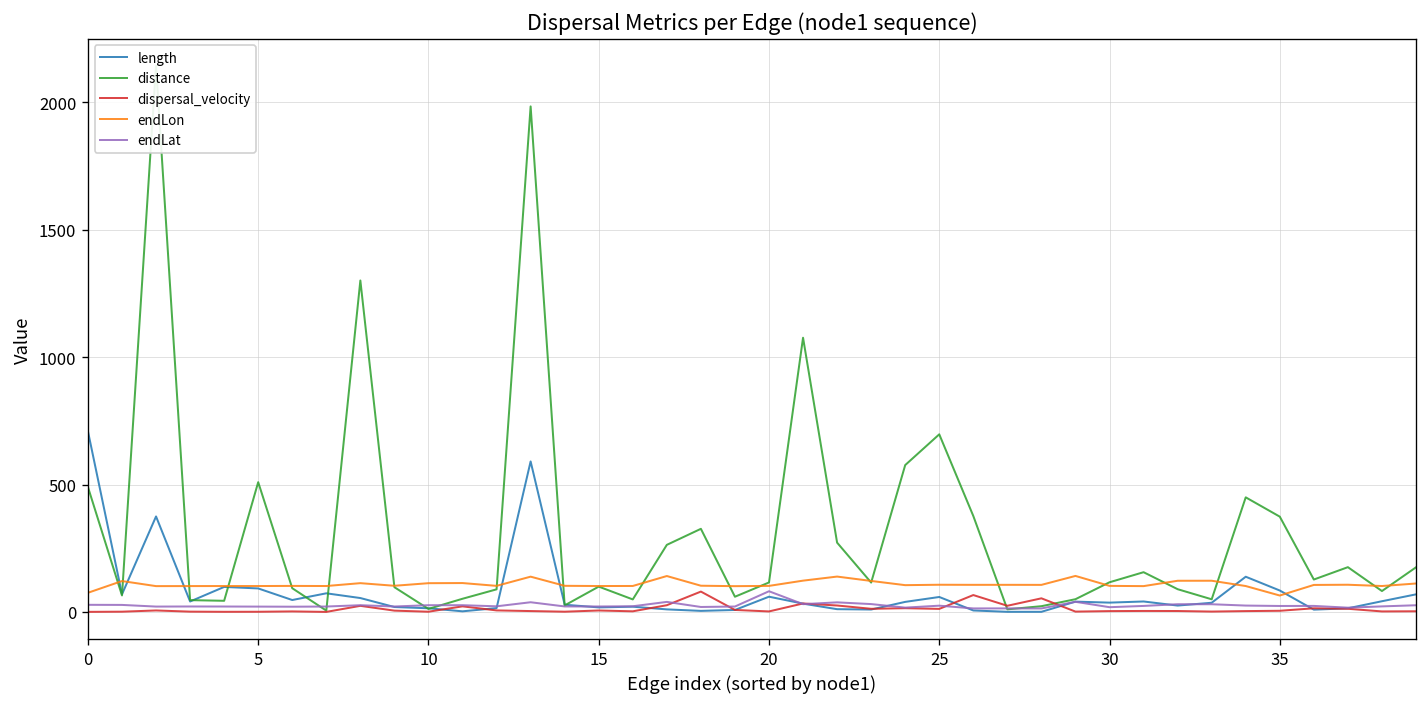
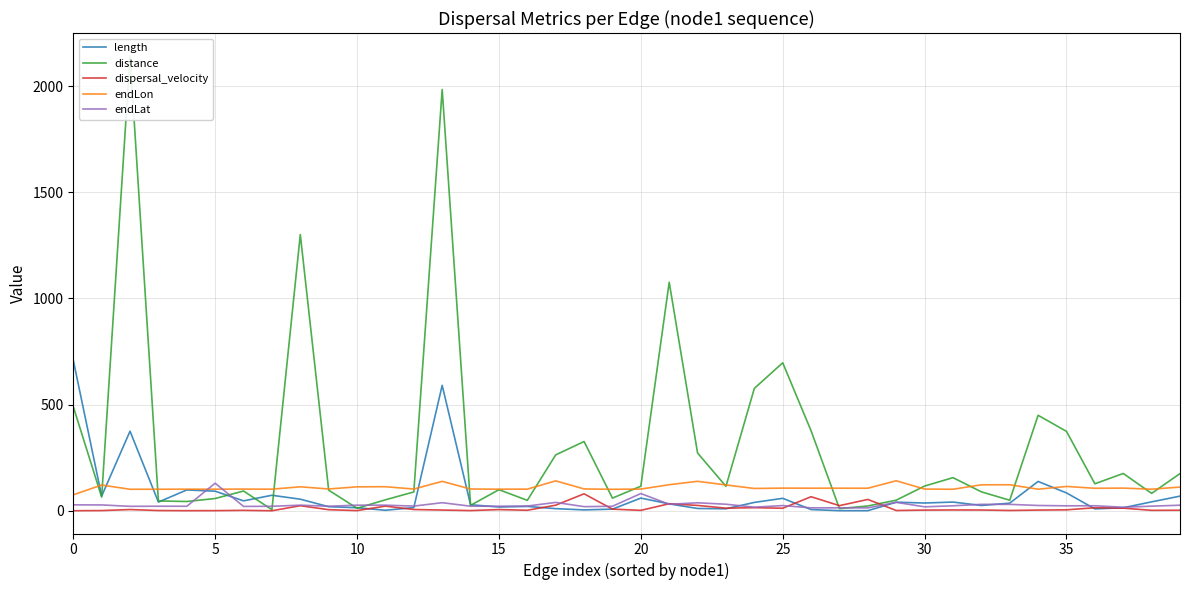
  {
    "length": {
      "0": 710,
      "20": 60,
      "25": 60,
      "30": 40,
      "35": 80
    },
    "distance": {
      "0": 490,
-     "5": 510,
+     "5": 60,
      "20": 120,
      "25": 700,
      "30": 120,
      "35": 370
    },
    "dispersal_velocity": {
      "0": 0,
      "5": 0,
      "15": 10,
      "20": 0,
      "25": 10,
      "30": 0,
      "35": 0
    },
    "endLon": {
      "0": 80,
      "10": 110,
      "20": 100,
      "25": 110,
      "30": 100,
-     "35": 60
+     "35": 110
    },
    "endLat": {
      "0": 30,
-     "5": 20,
+     "5": 130,
      "20": 80,
      "25": 20,
      "30": 20,
      "35": 20
    }
  }
